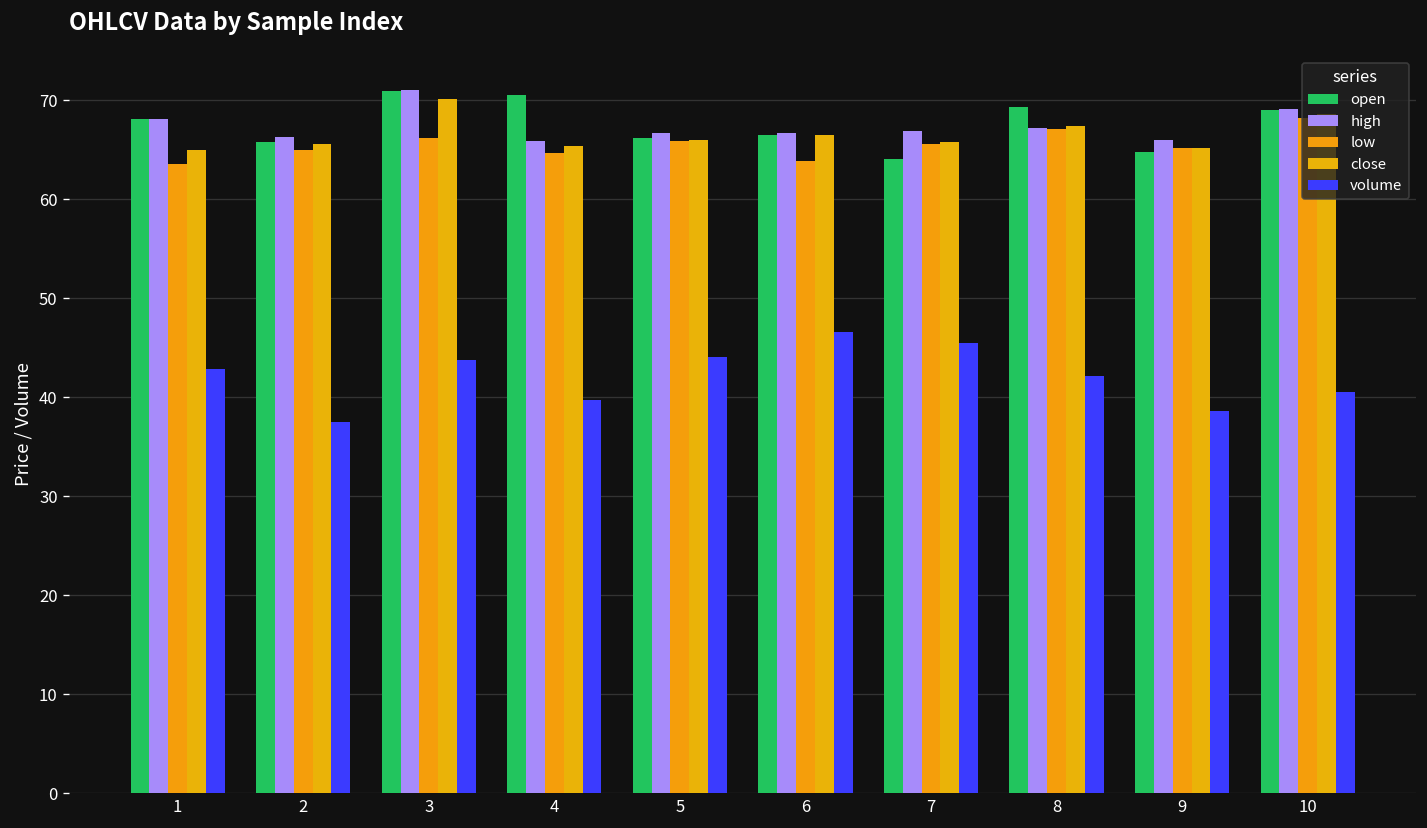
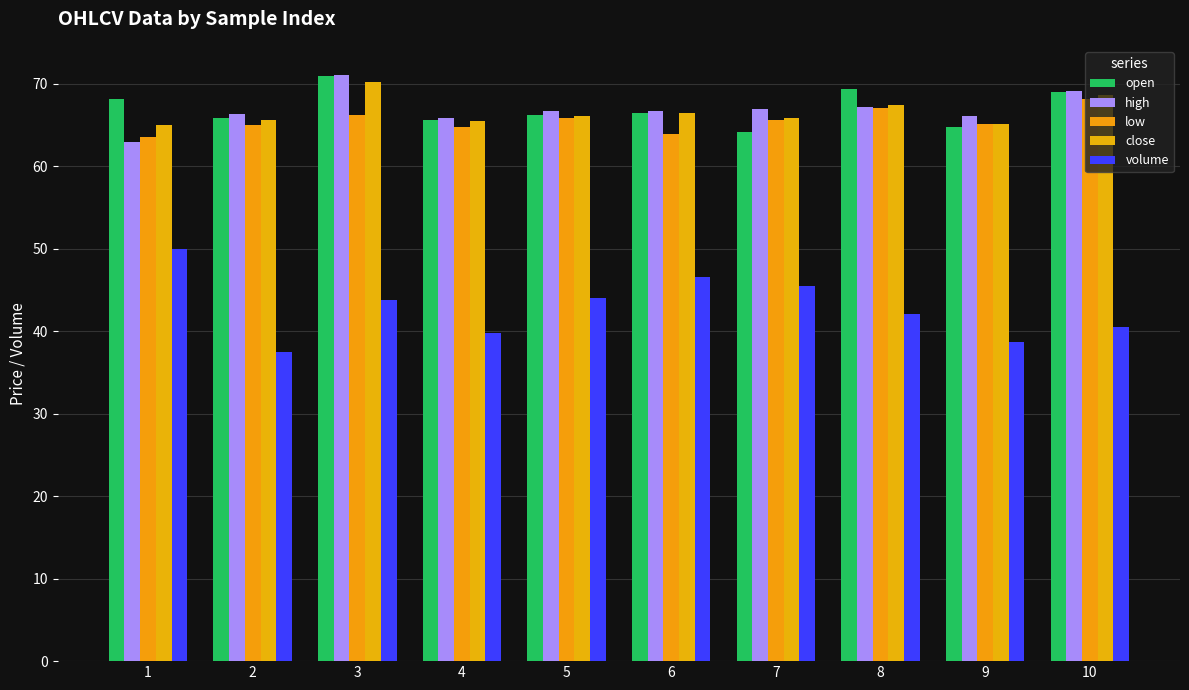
  {
    "open": {
      "1": 68,
      "2": 66,
      "3": 71,
-     "4": 70,
+     "4": 66,
      "5": 66,
      "6": 66,
      "7": 64,
      "8": 69,
      "9": 65,
      "10": 69
    },
    "high": {
-     "1": 68,
+     "1": 63,
      "2": 66,
      "3": 71,
      "4": 66,
      "5": 67,
      "6": 67,
      "7": 67,
      "8": 67,
      "9": 66,
      "10": 69
    },
    "volume": {
-     "1": 43,
+     "1": 50,
      "2": 37,
      "3": 44,
      "4": 40,
      "5": 44,
      "6": 47,
      "7": 45,
      "8": 42,
      "9": 39,
      "10": 41
    }
  }
